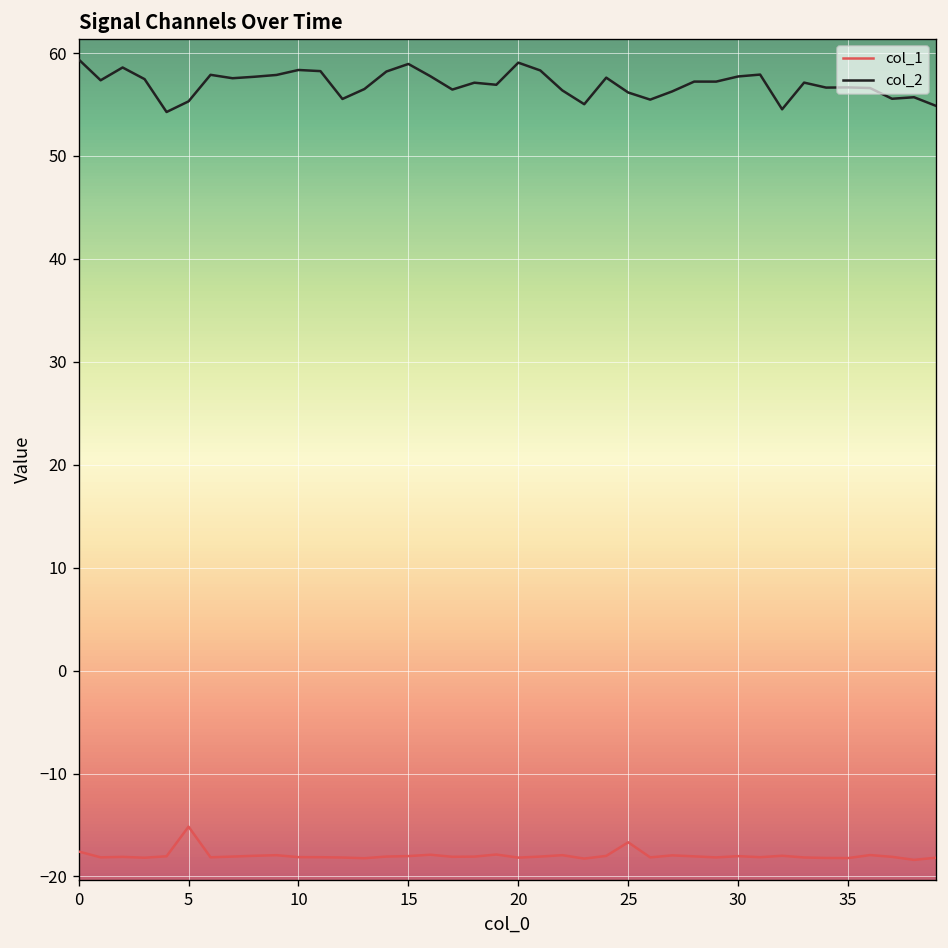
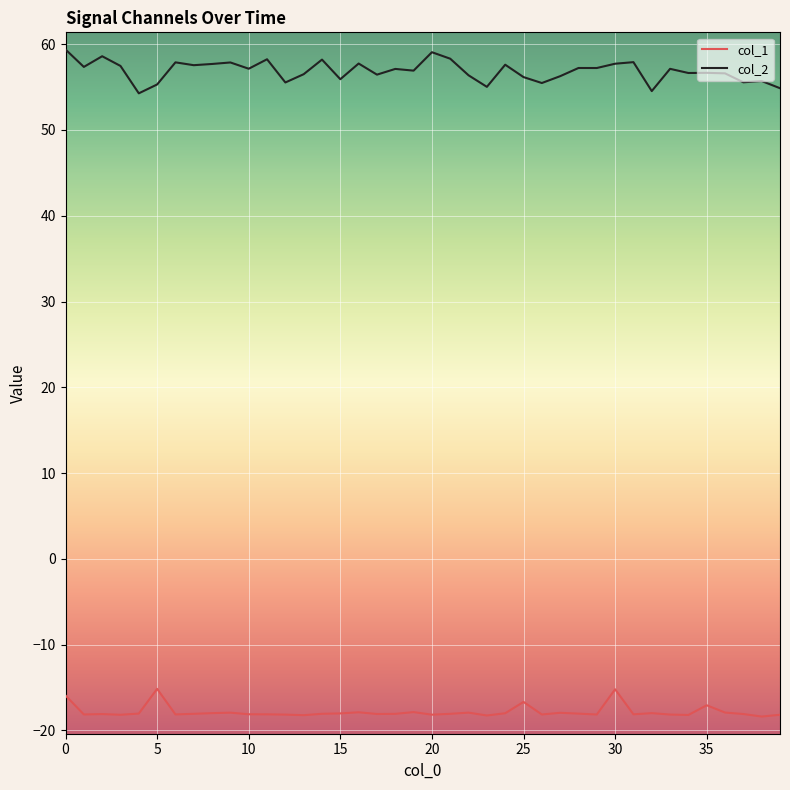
  {
    "col_1": {
-     "0": -18,
+     "0": -16,
      "5": -15,
      "10": -18,
      "15": -18,
      "20": -18,
      "25": -17,
-     "30": -18,
-     "35": -18
+     "30": -15,
+     "35": -17
    },
    "col_2": {
      "0": 59,
      "5": 55,
-     "10": 58,
-     "15": 59,
+     "10": 57,
+     "15": 56,
      "20": 59,
      "25": 56,
      "30": 58
    }
  }
